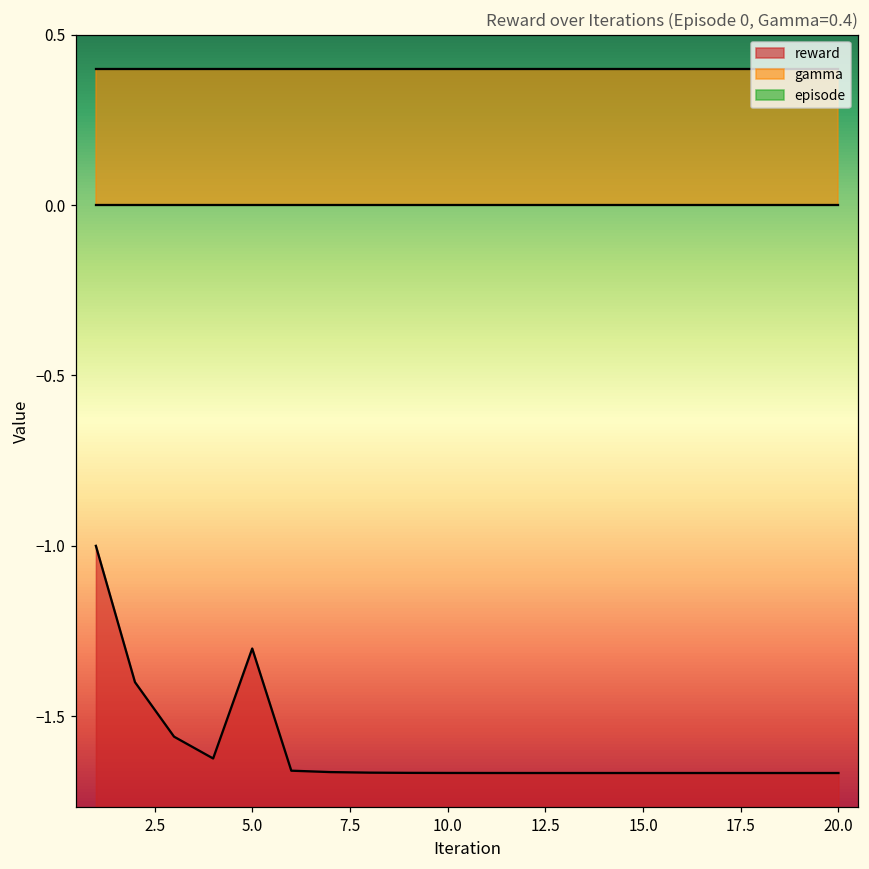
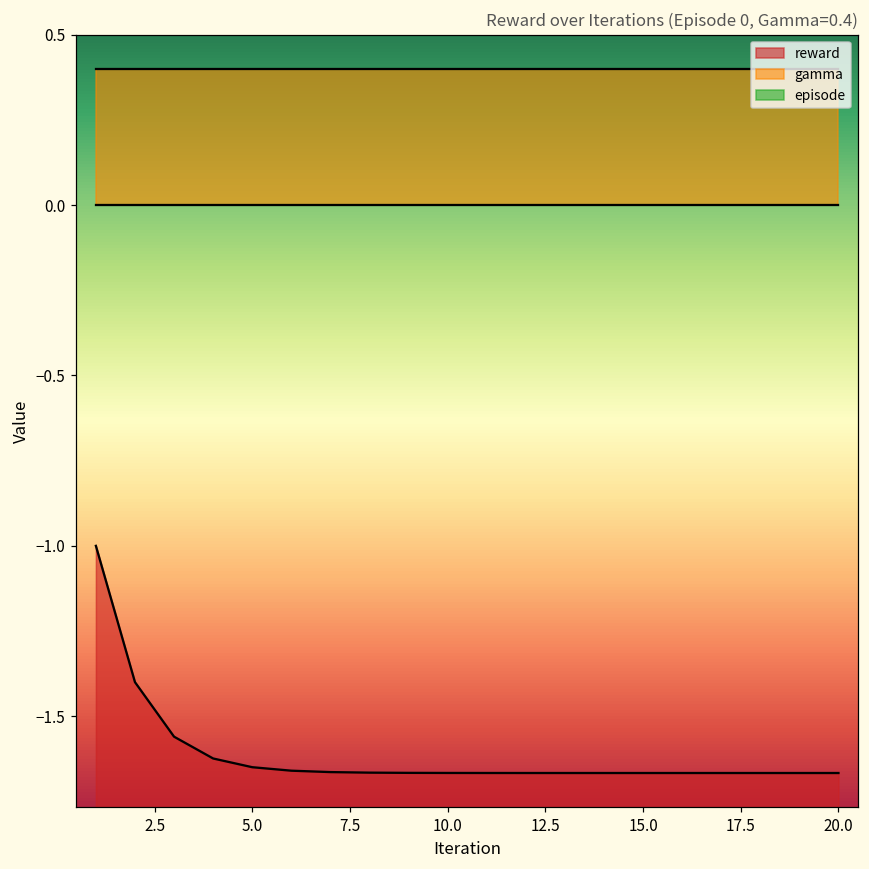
  {
    "reward": {
-     "5.0": -1.30,
+     "5.0": -1.65,
      "10.0": -1.67,
      "15.0": -1.67,
      "20.0": -1.67
    },
    "gamma": {
      "5.0": 0.40,
      "10.0": 0.40,
      "15.0": 0.40
    },
    "episode": {
      "5.0": 0.00,
      "10.0": 0.00,
      "15.0": 0.00,
      "20.0": 0.00
    }
  }
